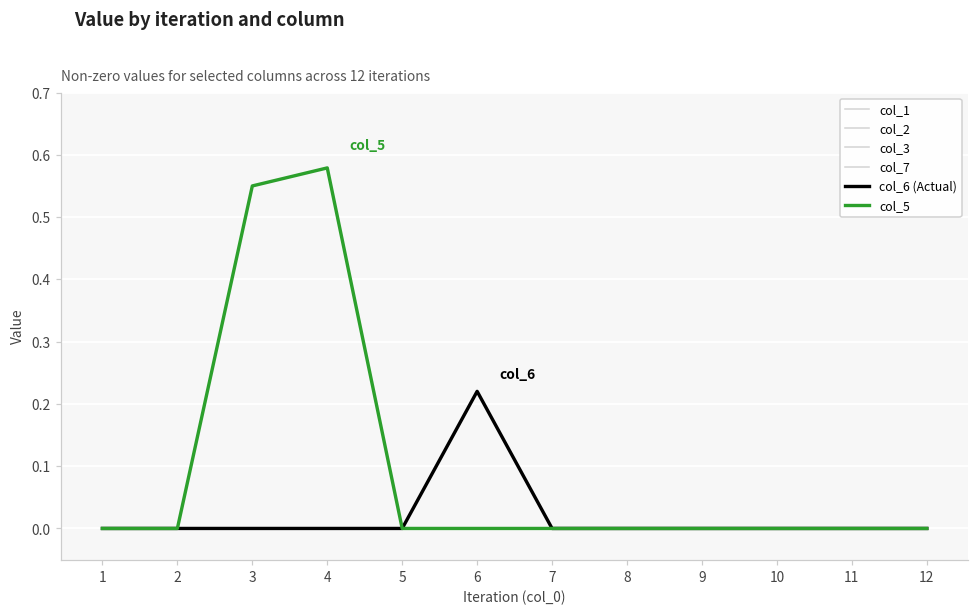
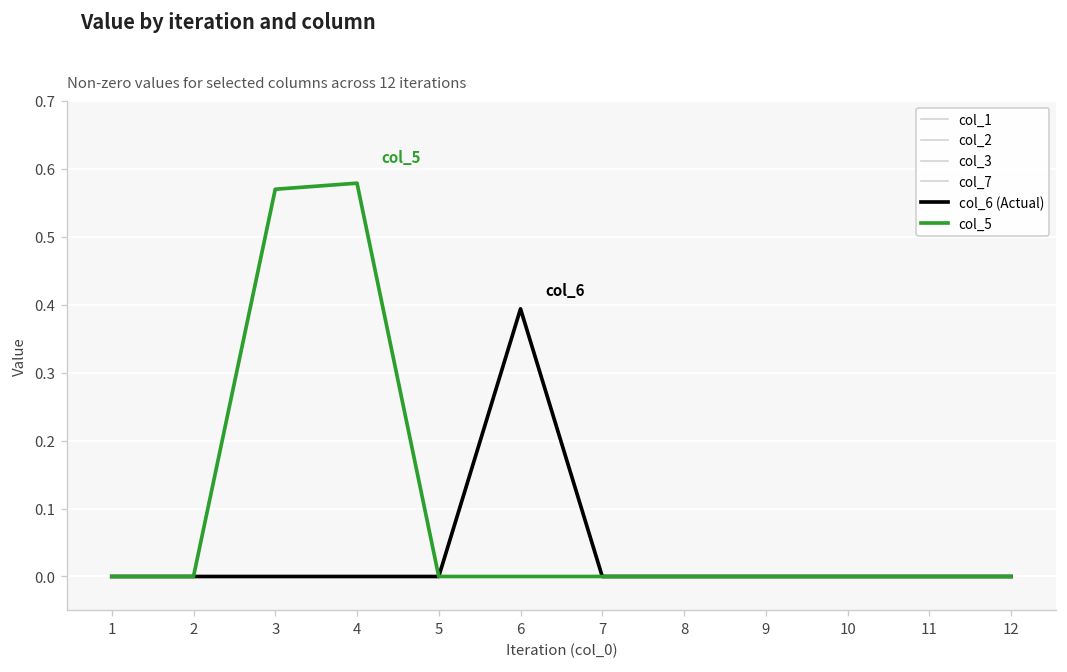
  {
    "col_6 (Actual)": {
-     "6": 0.22
+     "6": 0.39
    },
    "col_5": {
-     "3": 0.55
+     "3": 0.57
    }
  }
